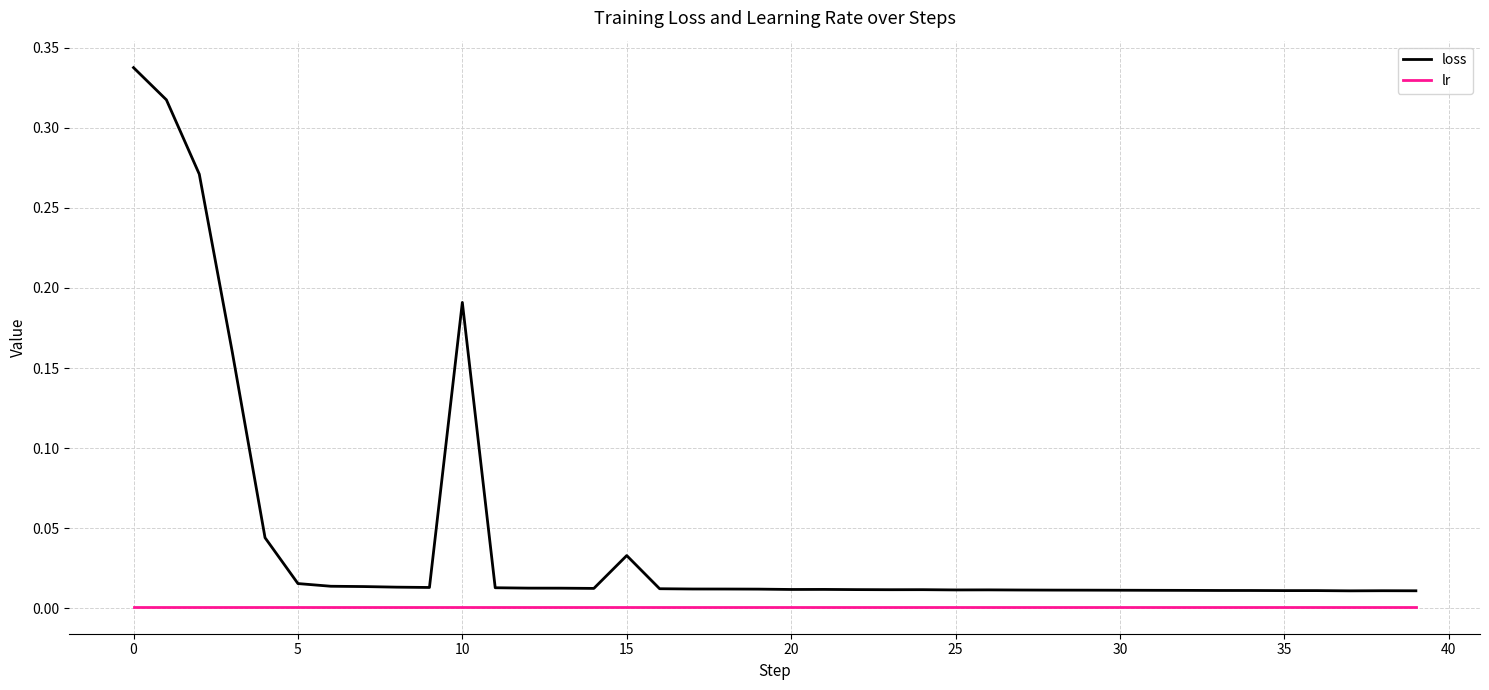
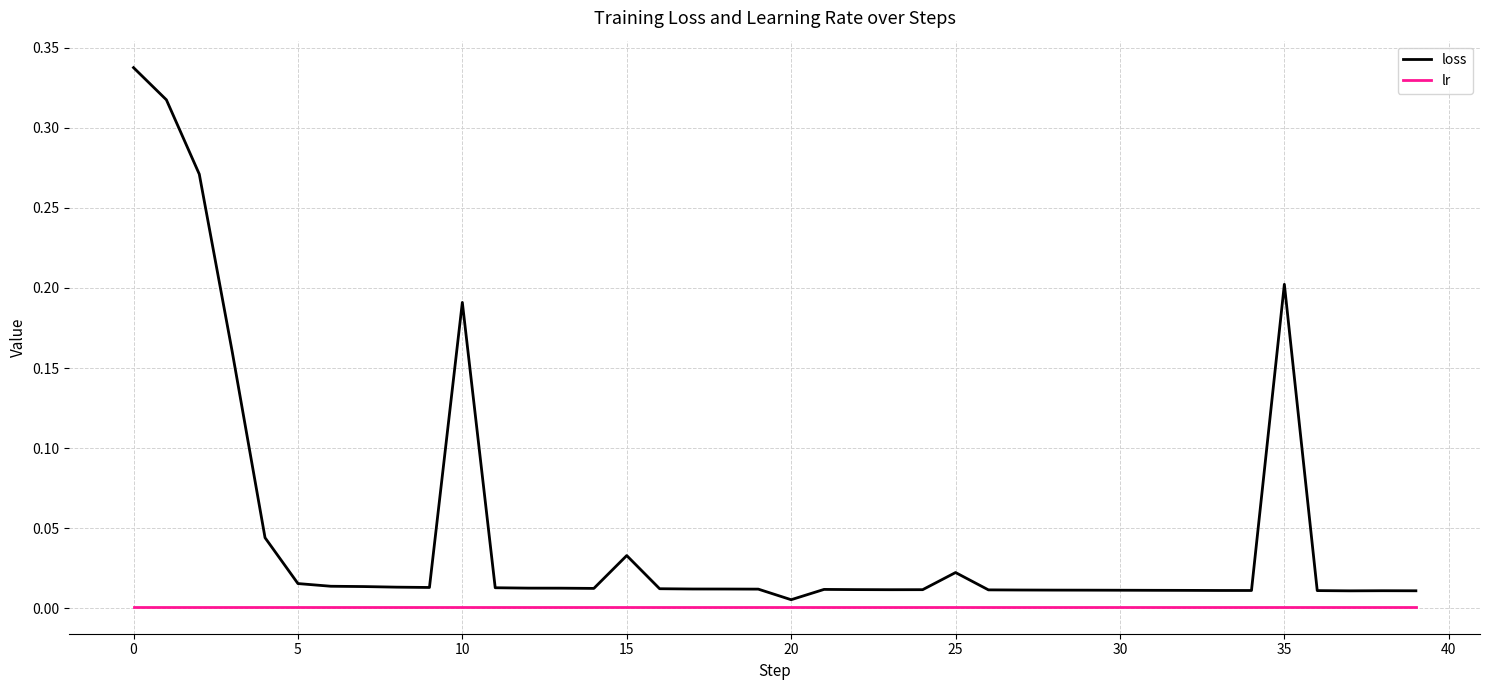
  {
    "loss": {
      "0": 0.338,
      "5": 0.015,
      "10": 0.191,
      "15": 0.033,
-     "20": 0.012,
-     "25": 0.012,
+     "20": 0.005,
+     "25": 0.022,
      "30": 0.011,
-     "35": 0.011
+     "35": 0.202
    },
    "lr": {
      "0": 0.001,
      "5": 0.001,
      "10": 0.001,
      "15": 0.001,
      "20": 0.001,
      "25": 0.001,
      "30": 0.001,
      "35": 0.001
    }
  }
